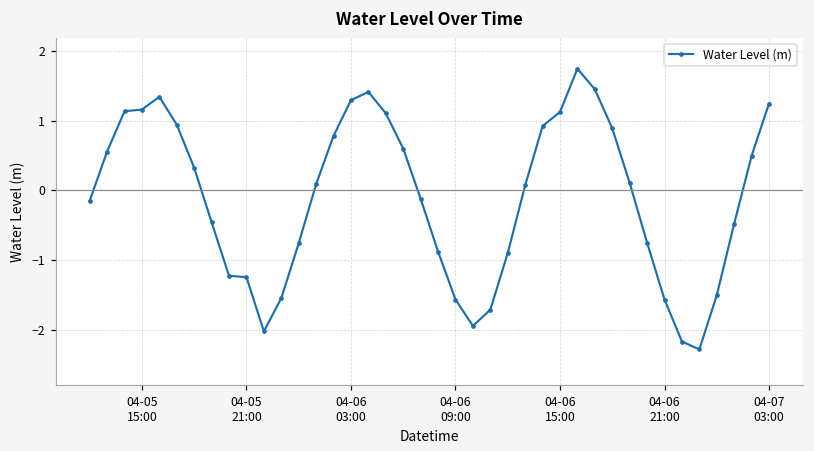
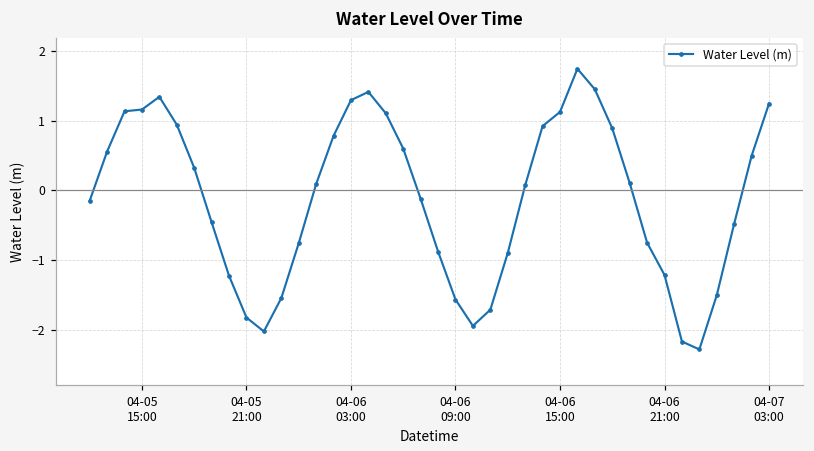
  {
    "04-05 15:00": 1.2,
-   "04-05 21:00": -1.2,
+   "04-05 21:00": -1.8,
    "04-06 03:00": 1.3,
    "04-06 09:00": -1.6,
    "04-06 15:00": 1.1,
-   "04-06 21:00": -1.6,
+   "04-06 21:00": -1.2,
    "04-07 03:00": 1.3
  }
